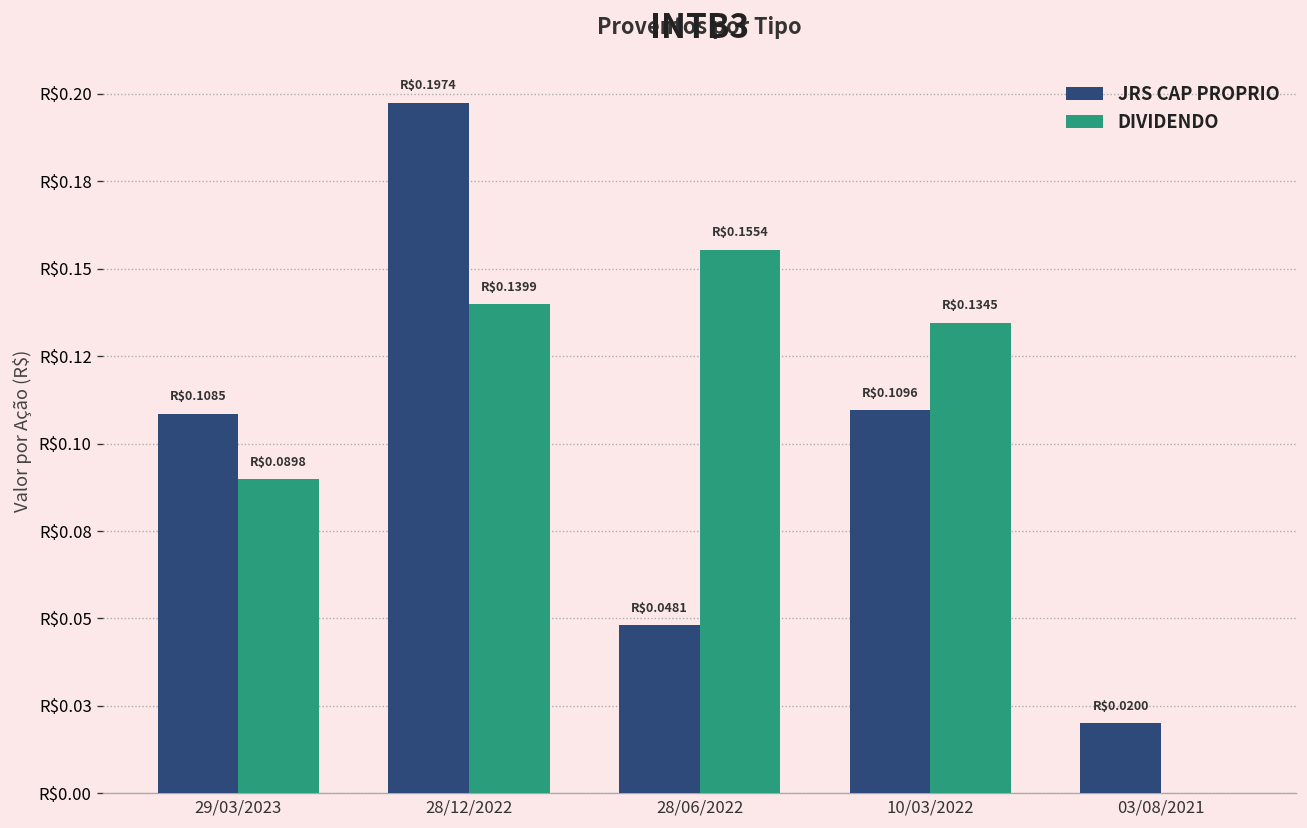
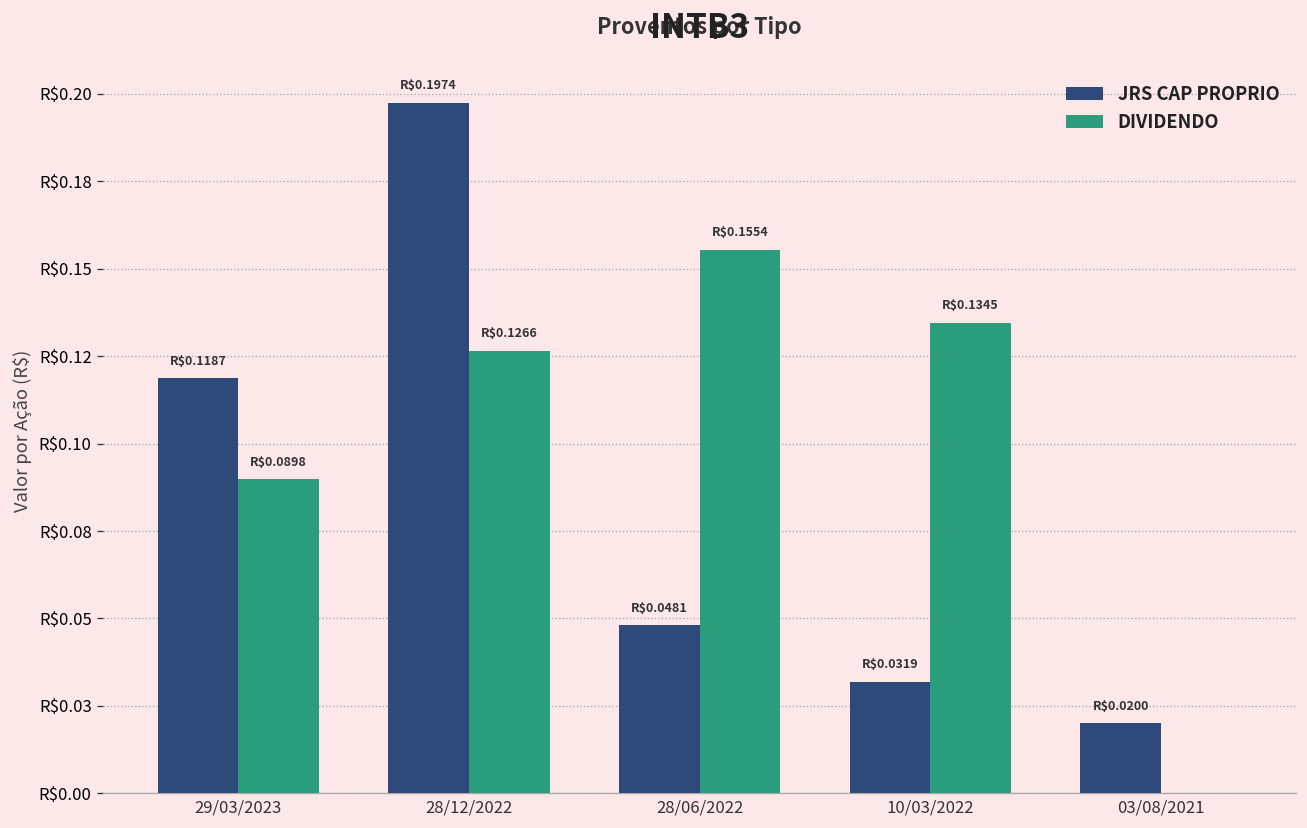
  {
    "JRS CAP PROPRIO": {
-     "29/03/2023": "$0.1085",
+     "29/03/2023": "$0.1187",
      "28/12/2022": "$0.1974",
      "28/06/2022": "$0.0481",
-     "10/03/2022": "$0.1096",
+     "10/03/2022": "$0.0319",
      "03/08/2021": "$0.0200"
    },
    "DIVIDENDO": {
      "29/03/2023": "$0.0898",
-     "28/12/2022": "$0.1399",
+     "28/12/2022": "$0.1266",
      "28/06/2022": "$0.1554",
      "10/03/2022": "$0.1345"
    }
  }
